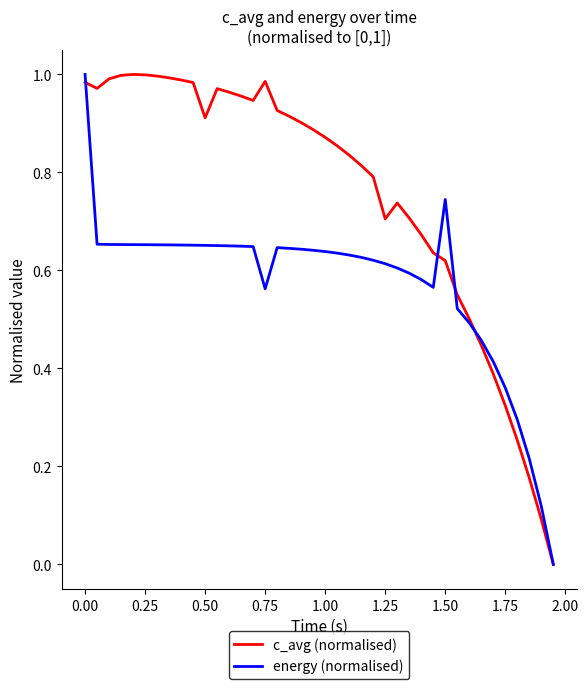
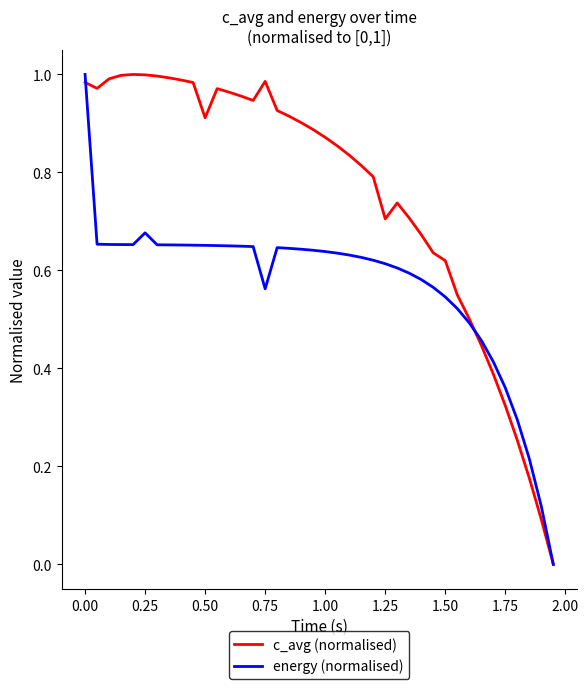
  {
    "c_avg (normalised)": {
      "0.00": 0.98,
      "0.25": 1.00,
      "0.50": 0.91,
      "0.75": 0.99,
      "1.00": 0.87,
      "1.25": 0.71,
      "1.50": 0.62,
      "1.75": 0.32
    },
    "energy (normalised)": {
      "0.00": 1.00,
-     "0.25": 0.65,
+     "0.25": 0.68,
      "0.50": 0.65,
      "0.75": 0.56,
      "1.00": 0.64,
      "1.25": 0.61,
-     "1.50": 0.74,
+     "1.50": 0.55,
      "1.75": 0.36
    }
  }
